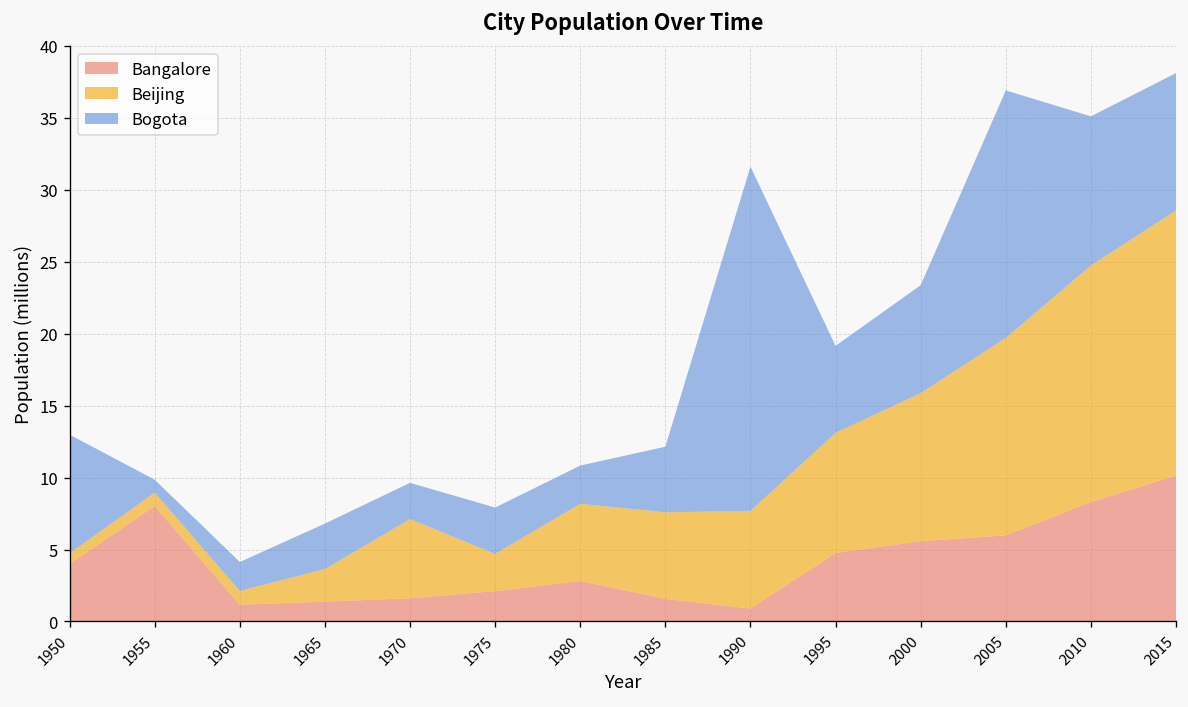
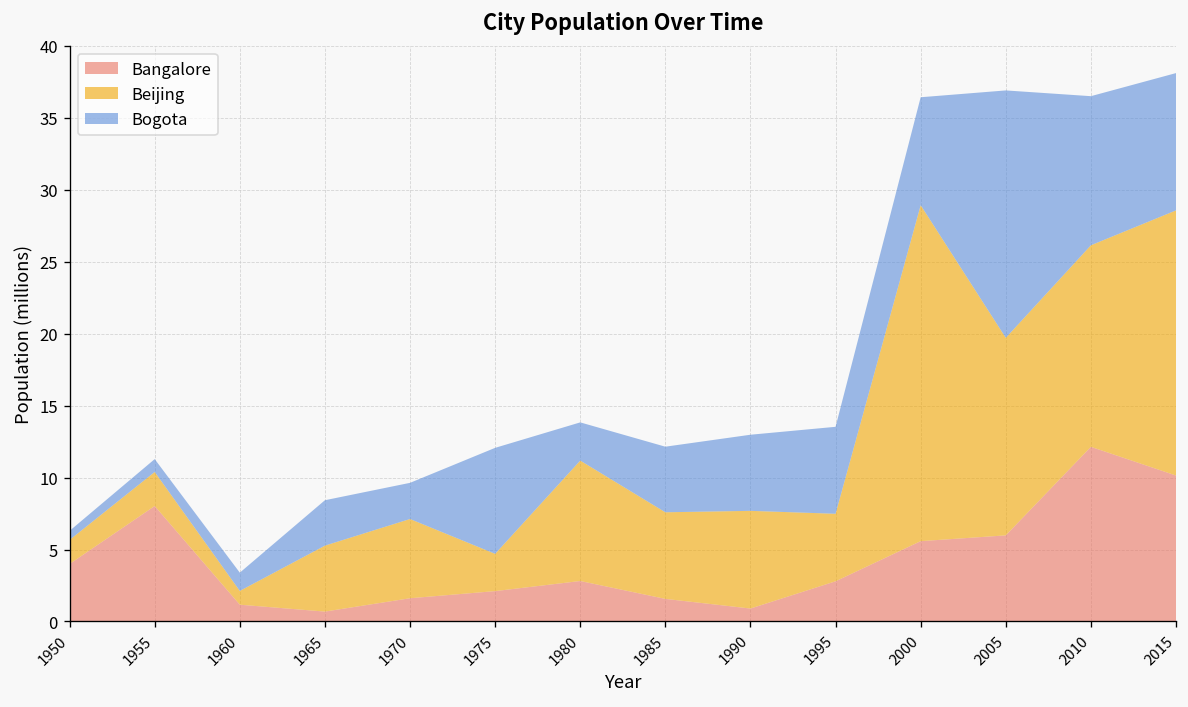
  {
    "Bangalore": {
      "1950": 4.0,
      "1955": 8.0,
      "1960": 1.2,
-     "1965": 1.4,
+     "1965": 0.7,
      "1970": 1.6,
      "1975": 2.1,
      "1980": 2.8,
      "1985": 1.6,
      "1990": 0.9,
-     "1995": 4.8,
+     "1995": 2.8,
      "2000": 5.6,
      "2005": 6.0,
-     "2010": 8.3,
+     "2010": 12.1,
      "2015": 10.1
    },
    "Beijing": {
-     "1950": 0.7,
-     "1955": 0.9,
+     "1950": 1.7,
+     "1955": 2.4,
      "1960": 1.0,
-     "1965": 2.3,
+     "1965": 4.6,
      "1970": 5.5,
      "1975": 2.6,
-     "1980": 5.4,
+     "1980": 8.4,
      "1985": 6.0,
      "1990": 6.8,
-     "1995": 8.4,
-     "2000": 10.3,
+     "1995": 4.7,
+     "2000": 23.3,
      "2005": 13.7,
-     "2010": 16.4,
+     "2010": 14.0,
      "2015": 18.4
    },
    "Bogota": {
-     "1950": 8.2,
+     "1950": 0.6,
      "1955": 0.9,
-     "1960": 2.0,
+     "1960": 1.3,
      "1965": 3.2,
      "1970": 2.5,
-     "1975": 3.2,
+     "1975": 7.4,
      "1980": 2.7,
      "1985": 4.6,
-     "1990": 23.9,
+     "1990": 5.3,
      "1995": 6.0,
      "2000": 7.5,
      "2005": 17.2,
      "2010": 10.4,
      "2015": 9.5
    }
  }
